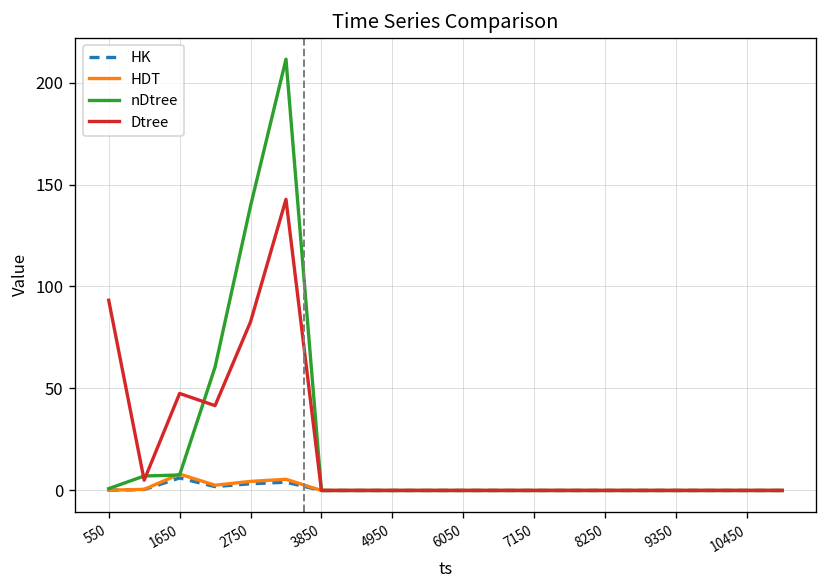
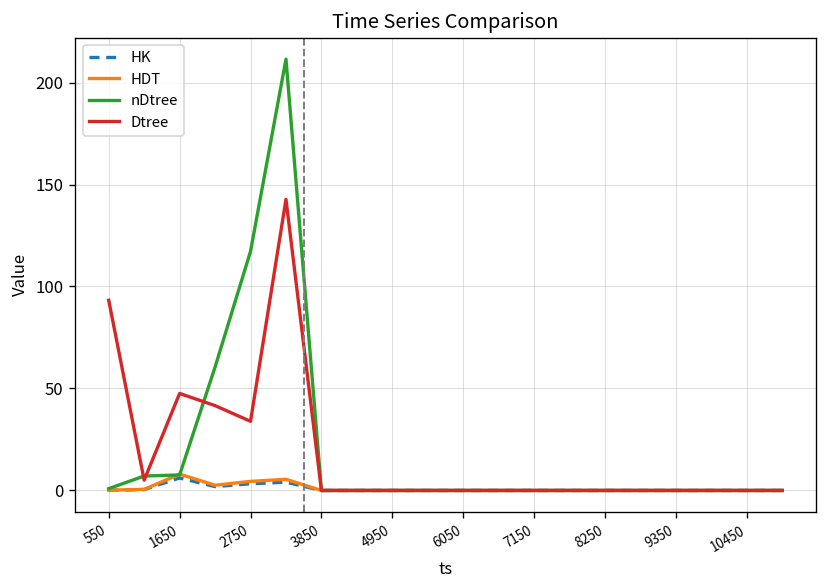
  {
    "nDtree": {
-     "2750": 139
+     "2750": 117
    },
    "Dtree": {
      "550": 93,
      "1650": 48,
-     "2750": 83
+     "2750": 34
    }
  }
